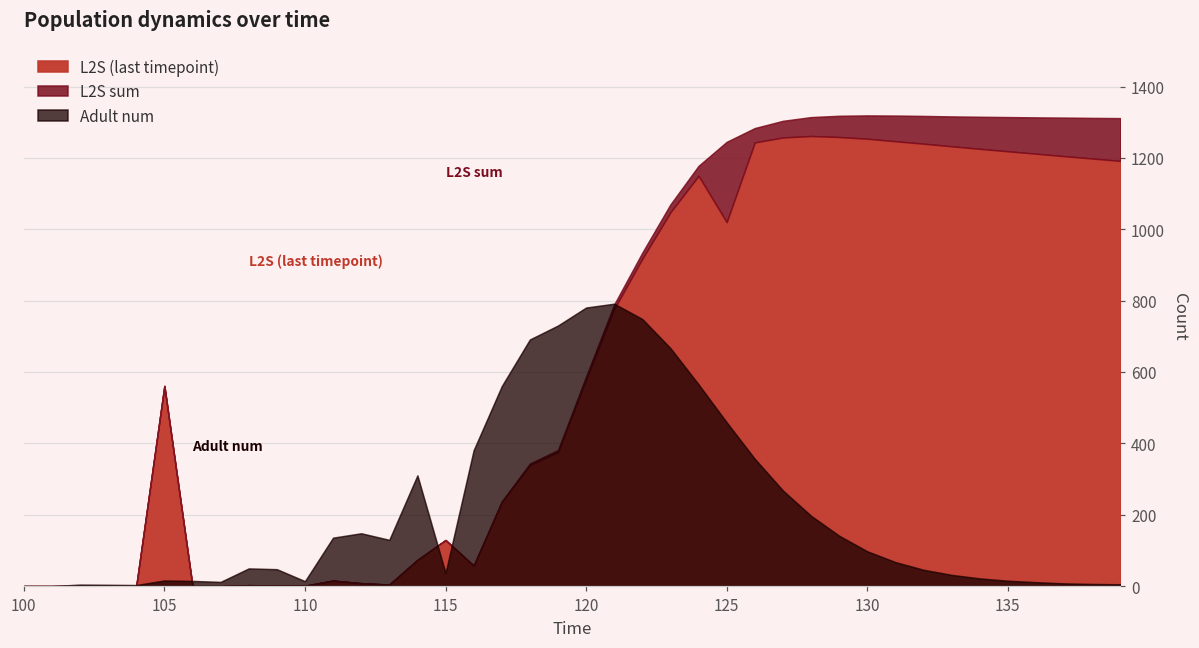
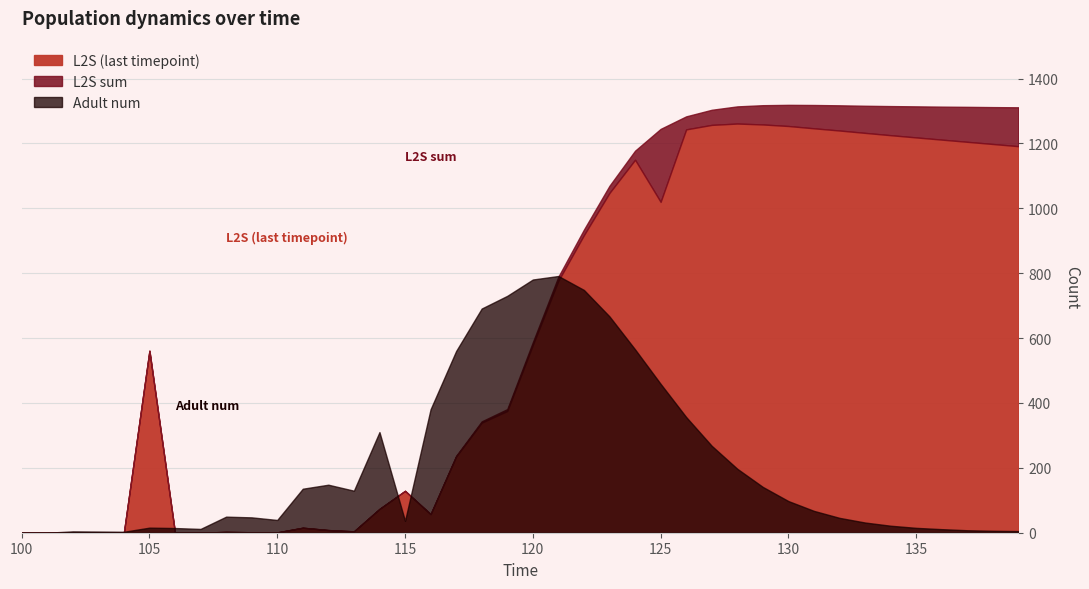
  {
    "L2S (last timepoint)": {
      "120": 580,
      "125": 1020,
      "130": 1250,
      "135": 1220
    },
    "Adult num": {
      "105": 20,
-     "110": 10,
+     "110": 40,
      "115": 40,
      "120": 780,
      "125": 460,
      "130": 100,
      "135": 10
    }
  }
